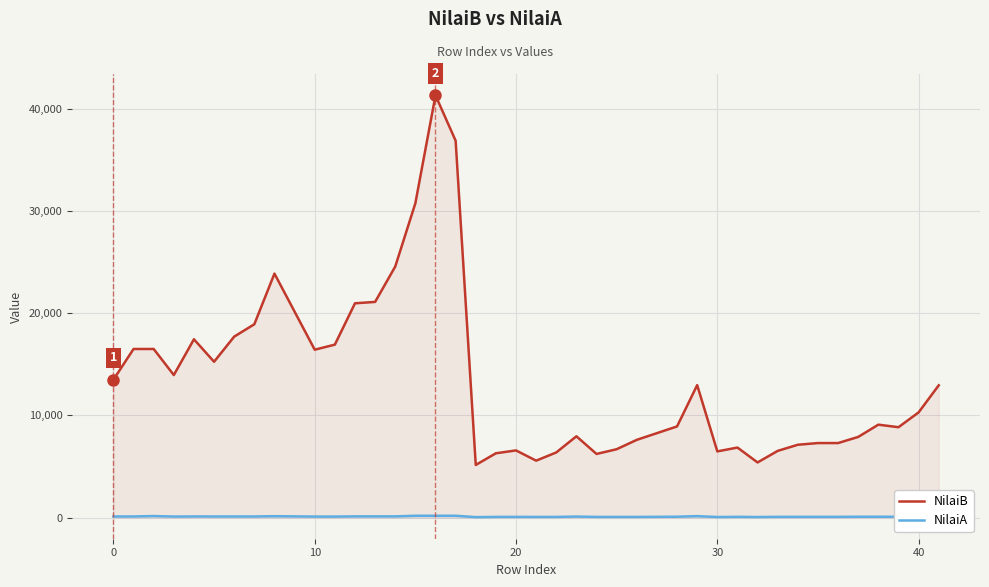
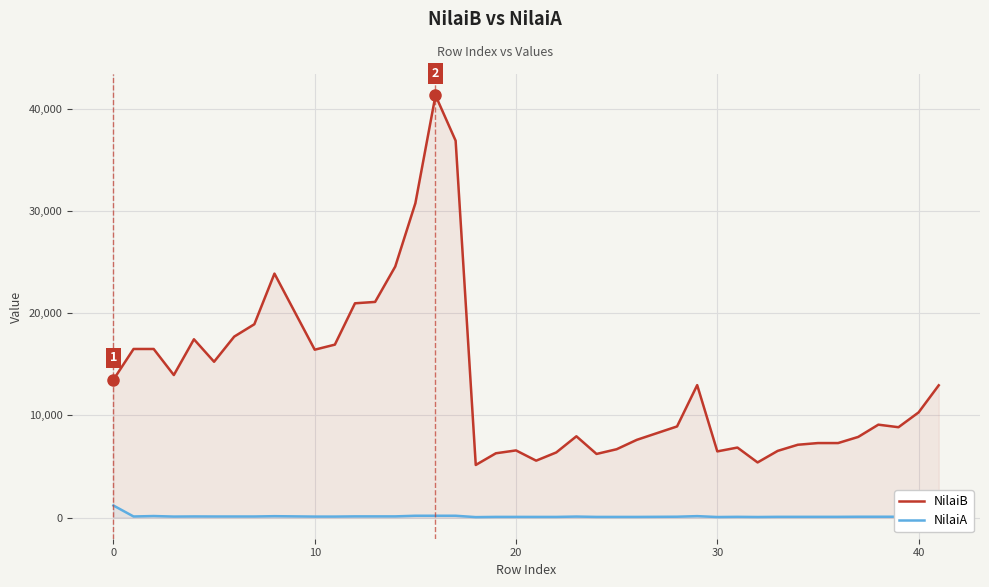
  {
    "NilaiA": {
-     "0": "100",
+     "0": "1,200",
      "10": "100",
      "20": "100",
      "30": "100"
    }
  }
